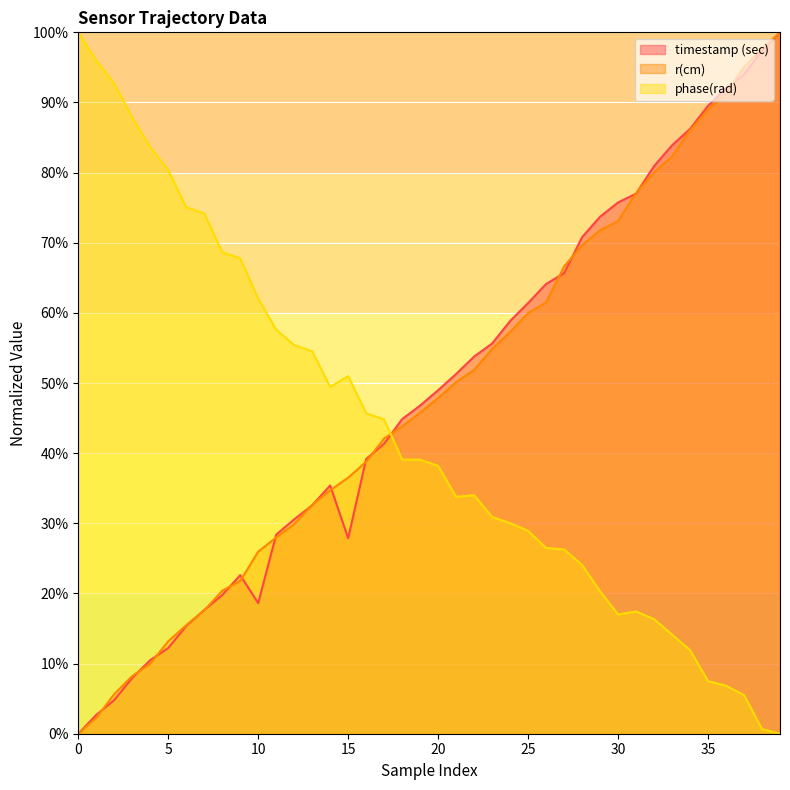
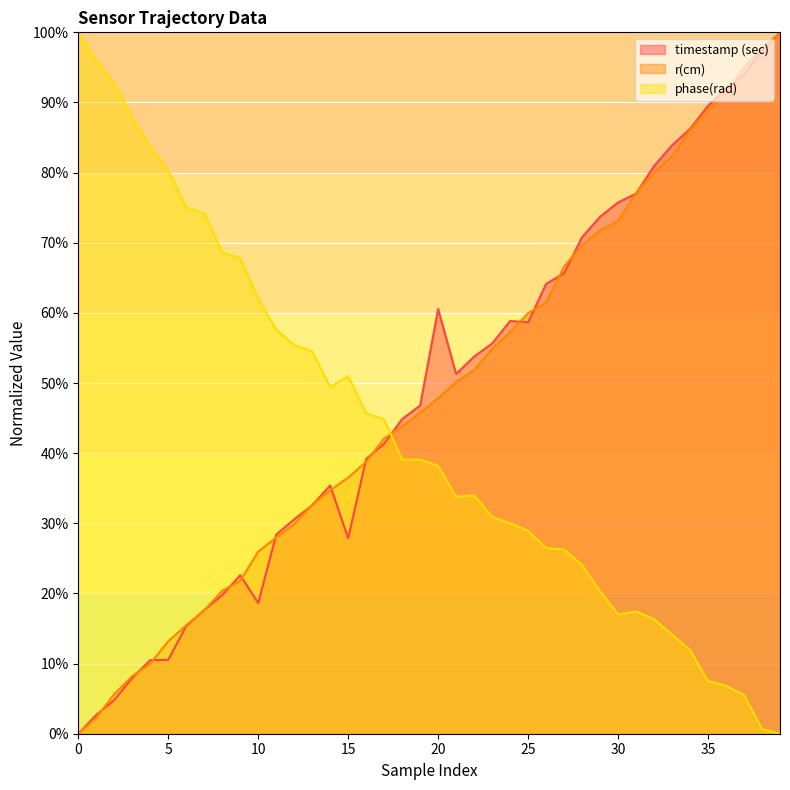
  {
    "timestamp (sec)": {
-     "5": "12%",
+     "5": "11%",
      "10": "19%",
      "15": "28%",
-     "20": "49%",
-     "25": "61%",
+     "20": "61%",
+     "25": "59%",
      "30": "76%",
      "35": "90%"
    }
  }
